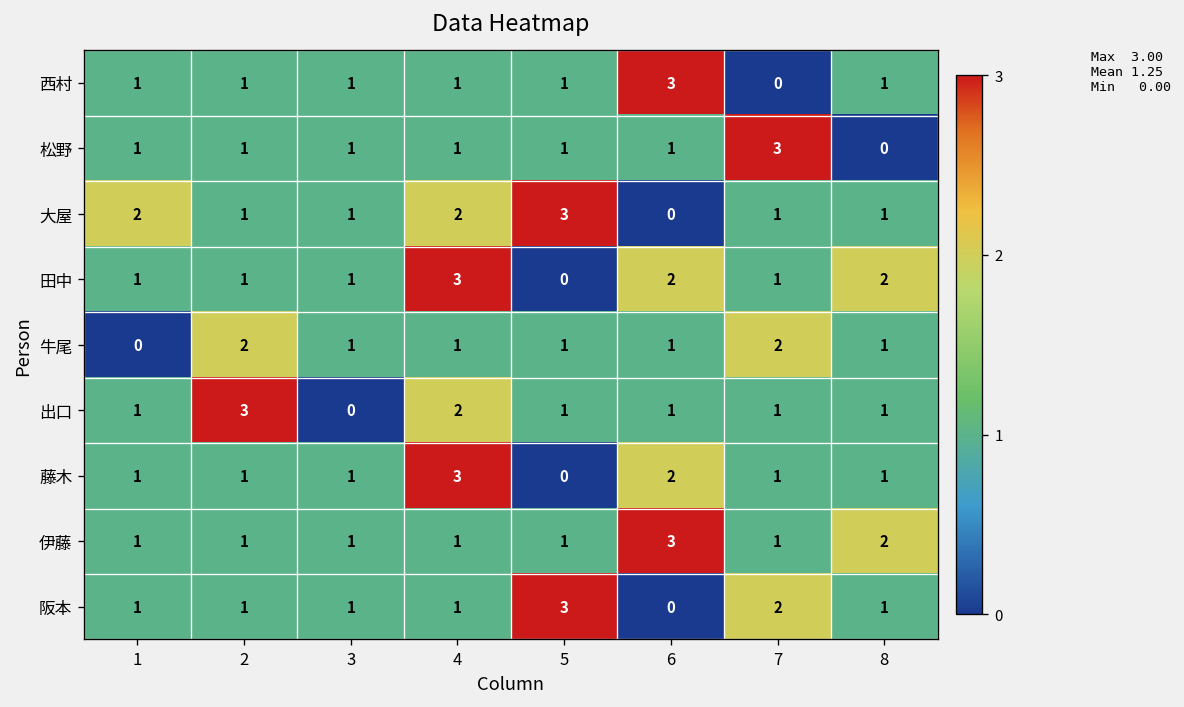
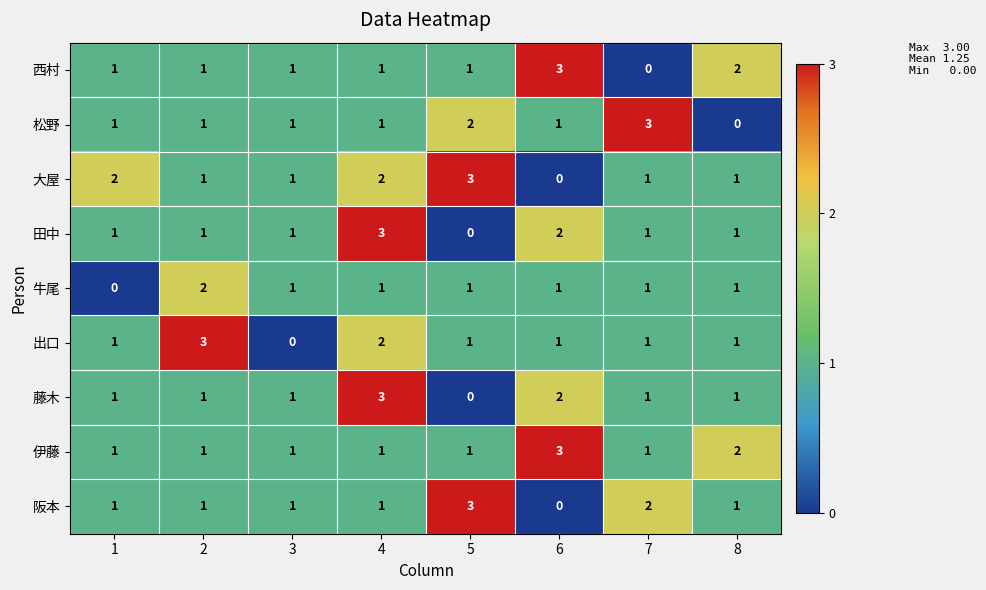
  {
    "西村": {
      "1": 1,
      "2": 1,
      "3": 1,
      "4": 1,
      "5": 1,
      "6": 3,
      "7": 0,
-     "8": 1
+     "8": 2
    },
    "松野": {
      "1": 1,
      "2": 1,
      "3": 1,
      "4": 1,
-     "5": 1,
+     "5": 2,
      "6": 1,
      "7": 3,
      "8": 0
    },
    "大屋": {
      "1": 2,
      "2": 1,
      "3": 1,
      "4": 2,
      "5": 3,
      "6": 0,
      "7": 1,
      "8": 1
    },
    "田中": {
      "1": 1,
      "2": 1,
      "3": 1,
      "4": 3,
      "5": 0,
      "6": 2,
      "7": 1,
-     "8": 2
+     "8": 1
    },
    "牛尾": {
      "1": 0,
      "2": 2,
      "3": 1,
      "4": 1,
      "5": 1,
      "6": 1,
-     "7": 2,
+     "7": 1,
      "8": 1
    },
    "出口": {
      "1": 1,
      "2": 3,
      "3": 0,
      "4": 2,
      "5": 1,
      "6": 1,
      "7": 1,
      "8": 1
    },
    "藤木": {
      "1": 1,
      "2": 1,
      "3": 1,
      "4": 3,
      "5": 0,
      "6": 2,
      "7": 1,
      "8": 1
    },
    "伊藤": {
      "1": 1,
      "2": 1,
      "3": 1,
      "4": 1,
      "5": 1,
      "6": 3,
      "7": 1,
      "8": 2
    },
    "阪本": {
      "1": 1,
      "2": 1,
      "3": 1,
      "4": 1,
      "5": 3,
      "6": 0,
      "7": 2,
      "8": 1
    }
  }
